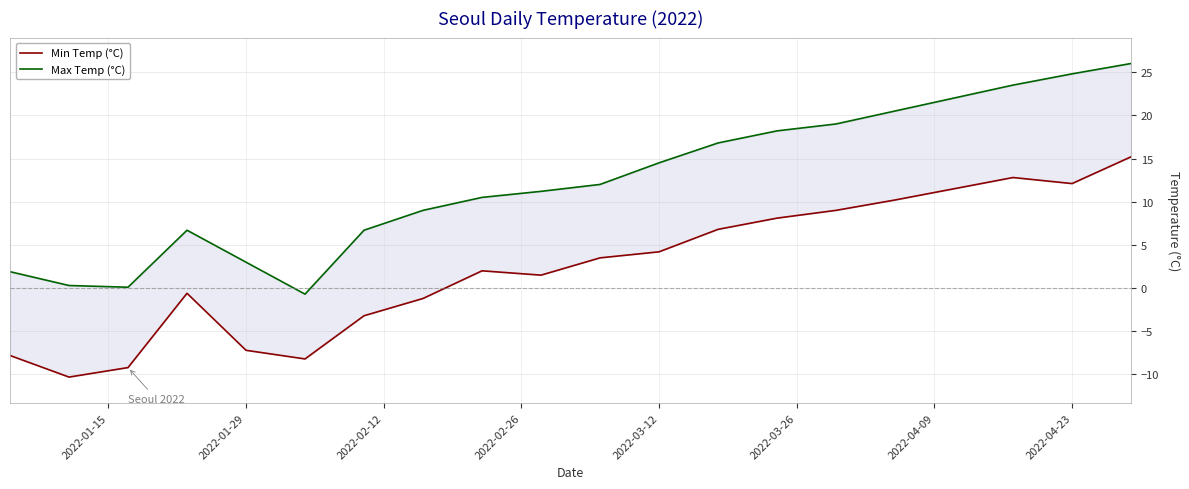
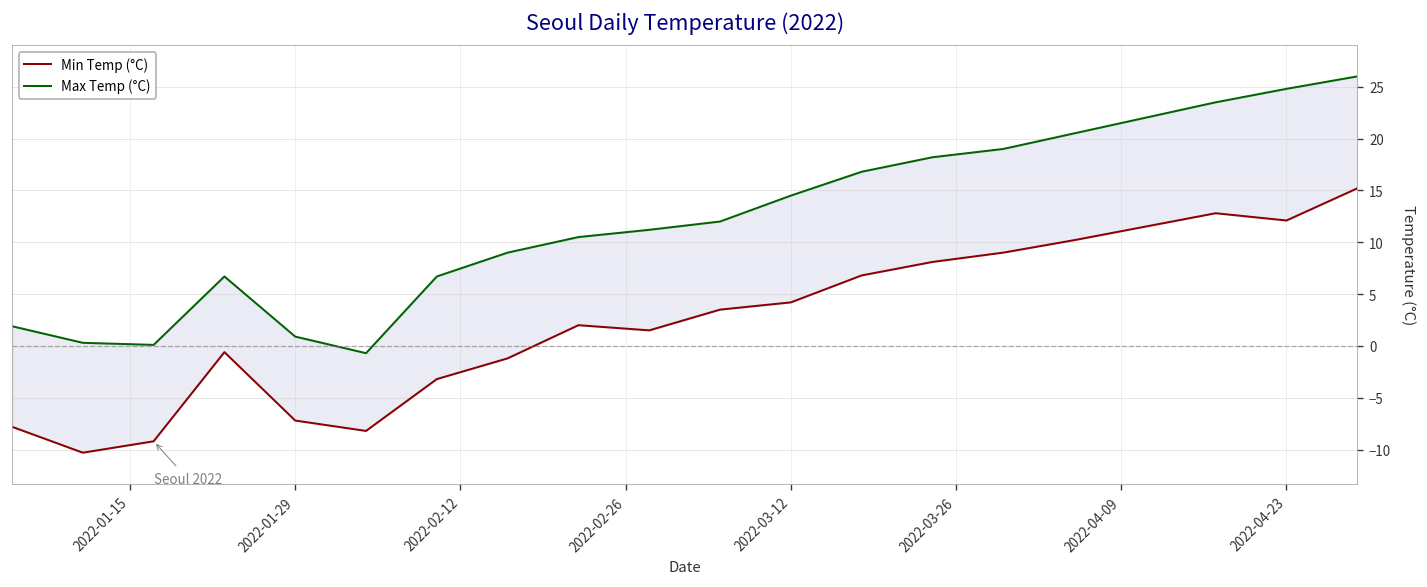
  {
    "Min Temp (°C)": {
      "2022-01-29": -7,
      "2022-03-12": 4,
      "2022-04-23": 12
    },
    "Max Temp (°C)": {
-     "2022-01-29": 3,
+     "2022-01-29": 1,
      "2022-03-12": 15,
      "2022-04-23": 25
    }
  }
